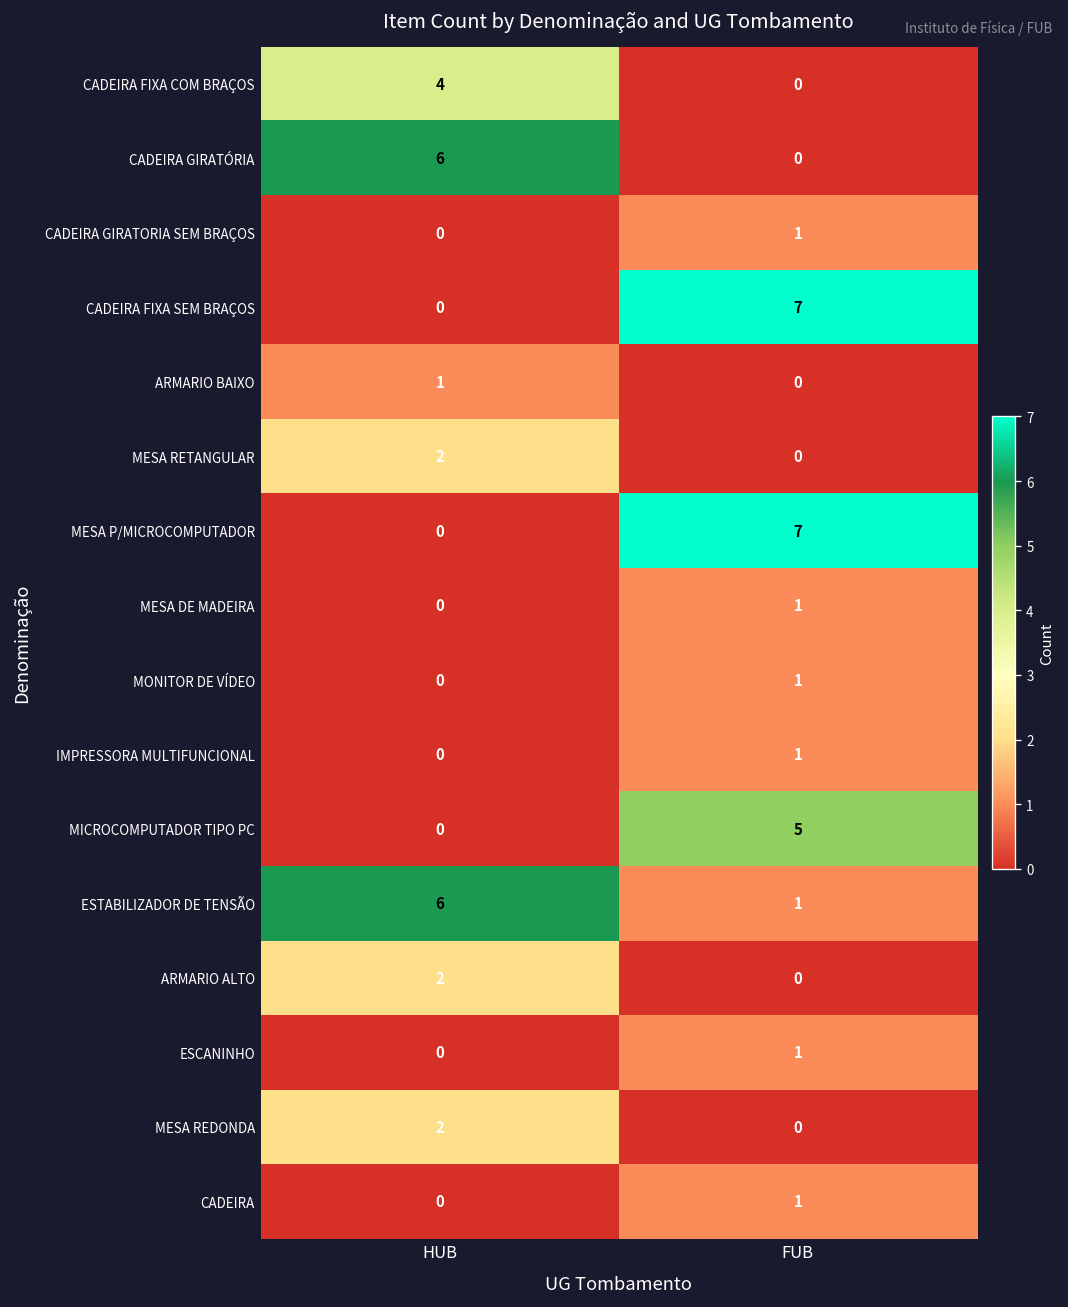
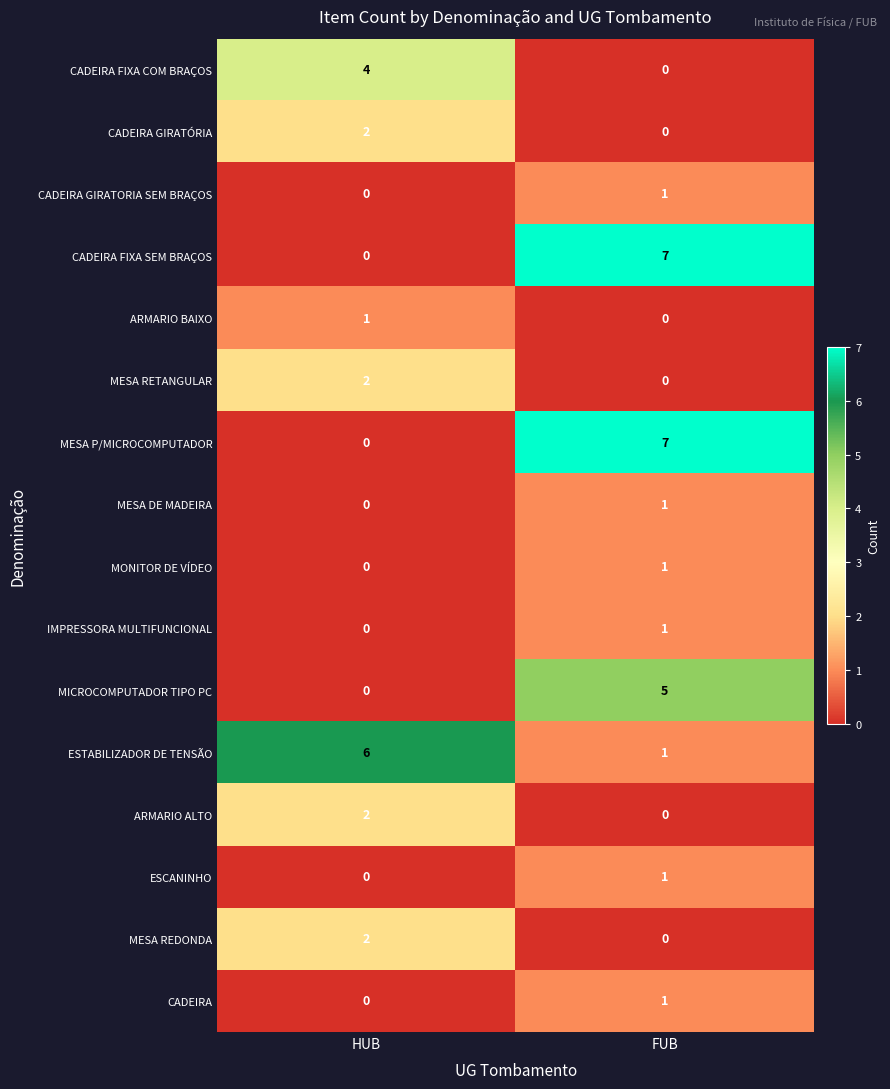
  {
    "CADEIRA FIXA COM BRAÇOS": {
      "HUB": 4,
      "FUB": 0
    },
    "CADEIRA GIRATÓRIA": {
-     "HUB": 6,
+     "HUB": 2,
      "FUB": 0
    },
    "CADEIRA GIRATORIA SEM BRAÇOS": {
      "HUB": 0,
      "FUB": 1
    },
    "CADEIRA FIXA SEM BRAÇOS": {
      "HUB": 0,
      "FUB": 7
    },
    "ARMARIO BAIXO": {
      "HUB": 1,
      "FUB": 0
    },
    "MESA RETANGULAR": {
      "HUB": 2,
      "FUB": 0
    },
    "MESA P/MICROCOMPUTADOR": {
      "HUB": 0,
      "FUB": 7
    },
    "MESA DE MADEIRA": {
      "HUB": 0,
      "FUB": 1
    },
    "MONITOR DE VÍDEO": {
      "HUB": 0,
      "FUB": 1
    },
    "IMPRESSORA MULTIFUNCIONAL": {
      "HUB": 0,
      "FUB": 1
    },
    "MICROCOMPUTADOR TIPO PC": {
      "HUB": 0,
      "FUB": 5
    },
    "ESTABILIZADOR DE TENSÃO": {
      "HUB": 6,
      "FUB": 1
    },
    "ARMARIO ALTO": {
      "HUB": 2,
      "FUB": 0
    },
    "ESCANINHO": {
      "HUB": 0,
      "FUB": 1
    },
    "MESA REDONDA": {
      "HUB": 2,
      "FUB": 0
    },
    "CADEIRA": {
      "HUB": 0,
      "FUB": 1
    }
  }
